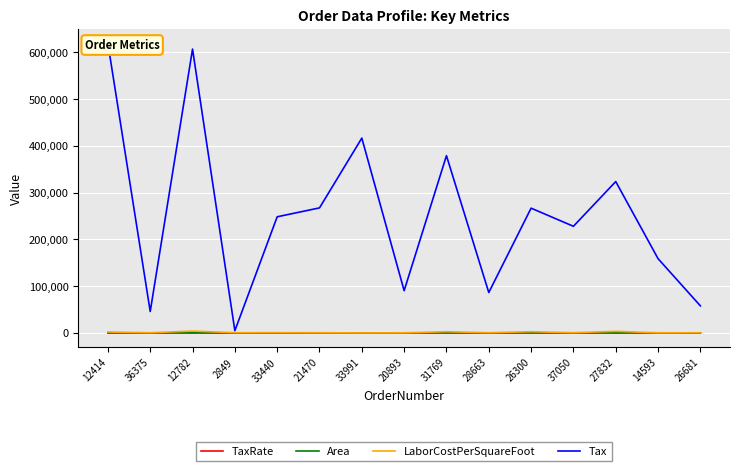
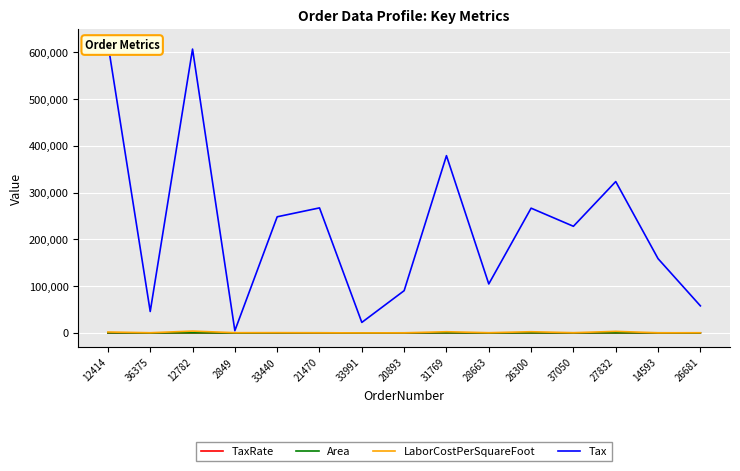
  {
    "Tax": {
      "36375": "50,000",
      "12782": "610,000",
      "33440": "250,000",
      "21470": "270,000",
-     "33991": "420,000",
+     "33991": "20,000",
      "20893": "90,000",
      "31769": "380,000",
-     "28663": "90,000",
+     "28663": "100,000",
      "26300": "270,000",
      "37050": "230,000",
      "27832": "320,000",
      "14593": "160,000",
      "26681": "60,000"
    }
  }
